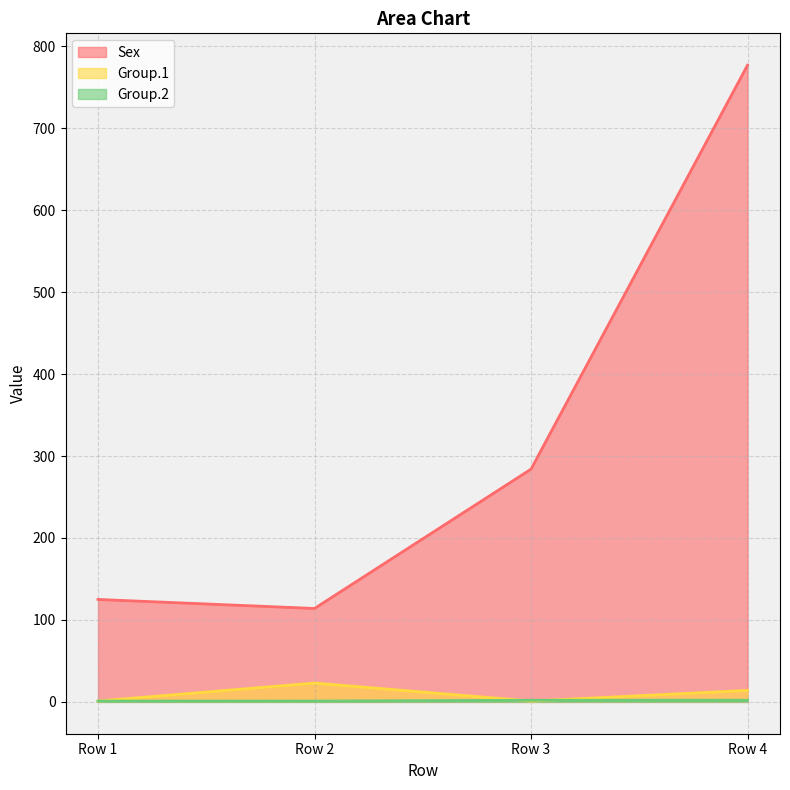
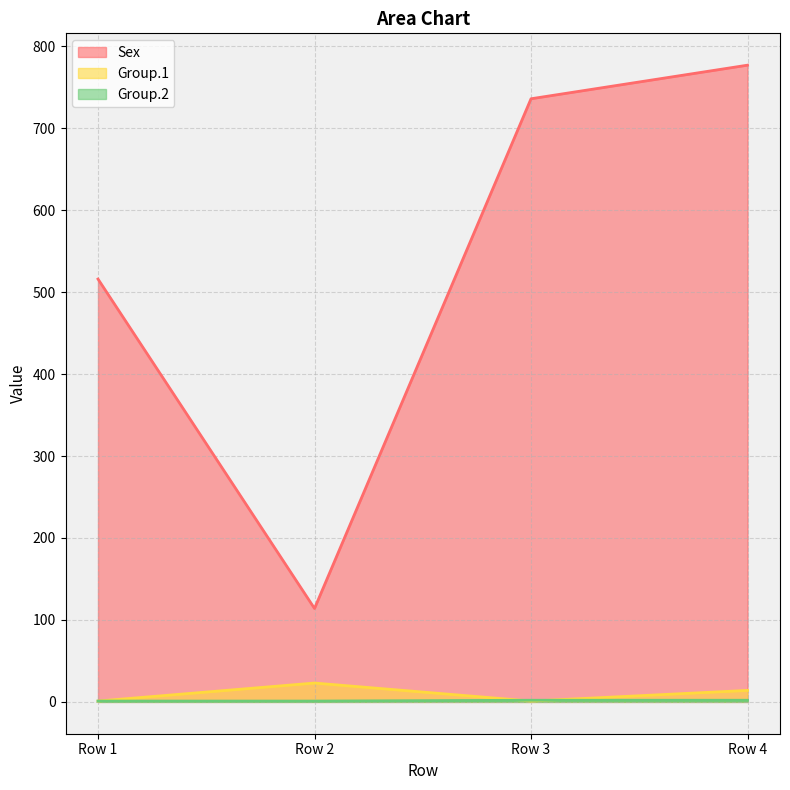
  {
    "Sex": {
-     "Row 1": 130,
+     "Row 1": 520,
      "Row 2": 110,
-     "Row 3": 280,
+     "Row 3": 740,
      "Row 4": 780
    },
    "Group.1": {
      "Row 2": 20,
      "Row 4": 10
    },
    "Group.2": {
      "Row 2": 0,
      "Row 4": 0
    }
  }
